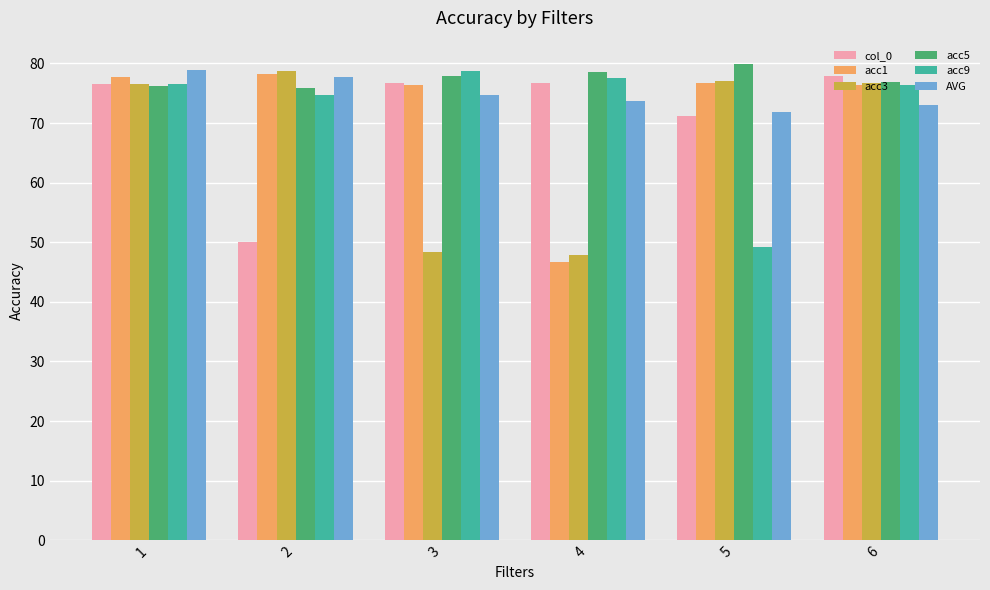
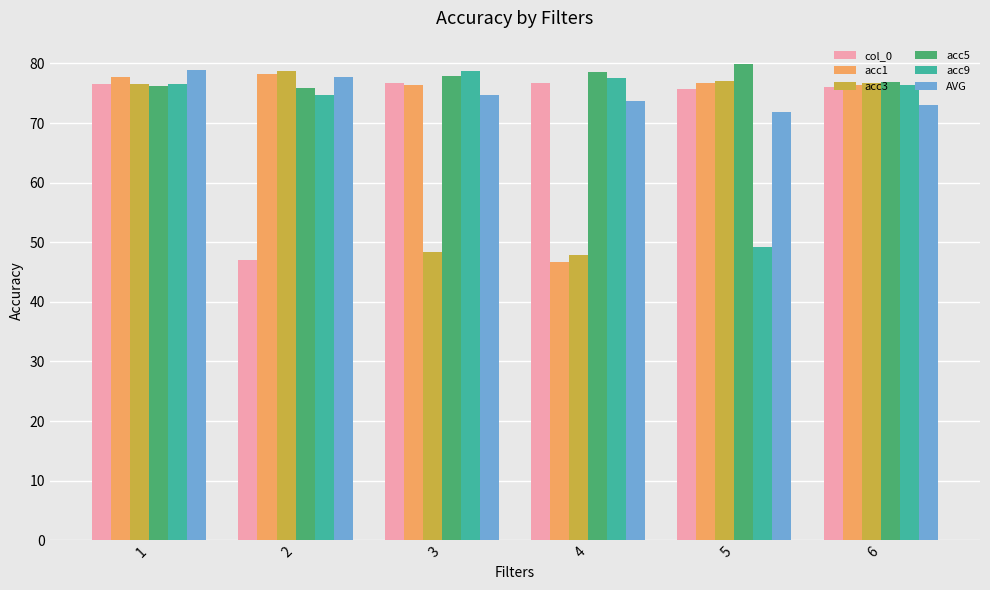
  {
    "col_0": {
      "1": 77,
-     "2": 50,
+     "2": 47,
      "3": 77,
      "4": 77,
-     "5": 71,
-     "6": 78
+     "5": 76,
+     "6": 76
    },
    "AVG": {
      "1": 79,
      "2": 78,
      "3": 75,
      "4": 74,
      "5": 72,
      "6": 73
    }
  }
